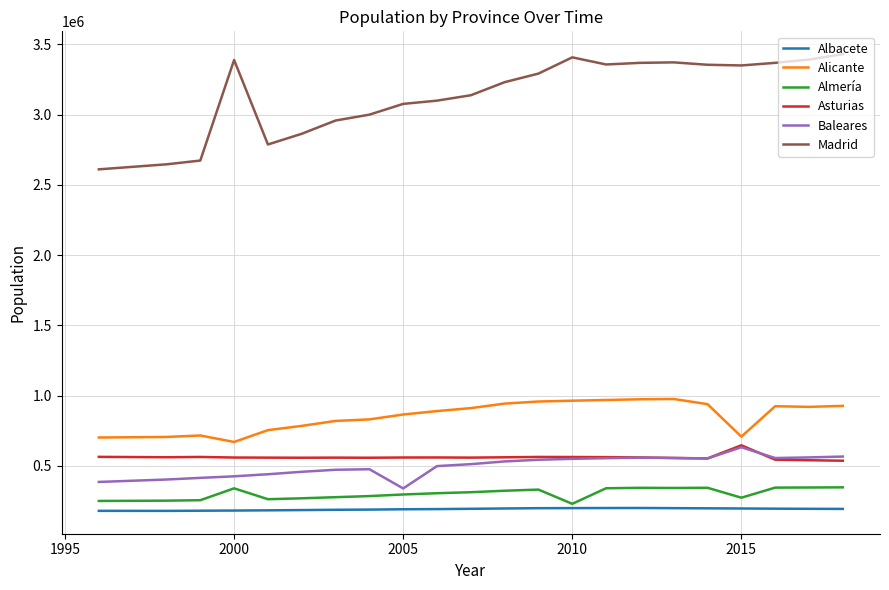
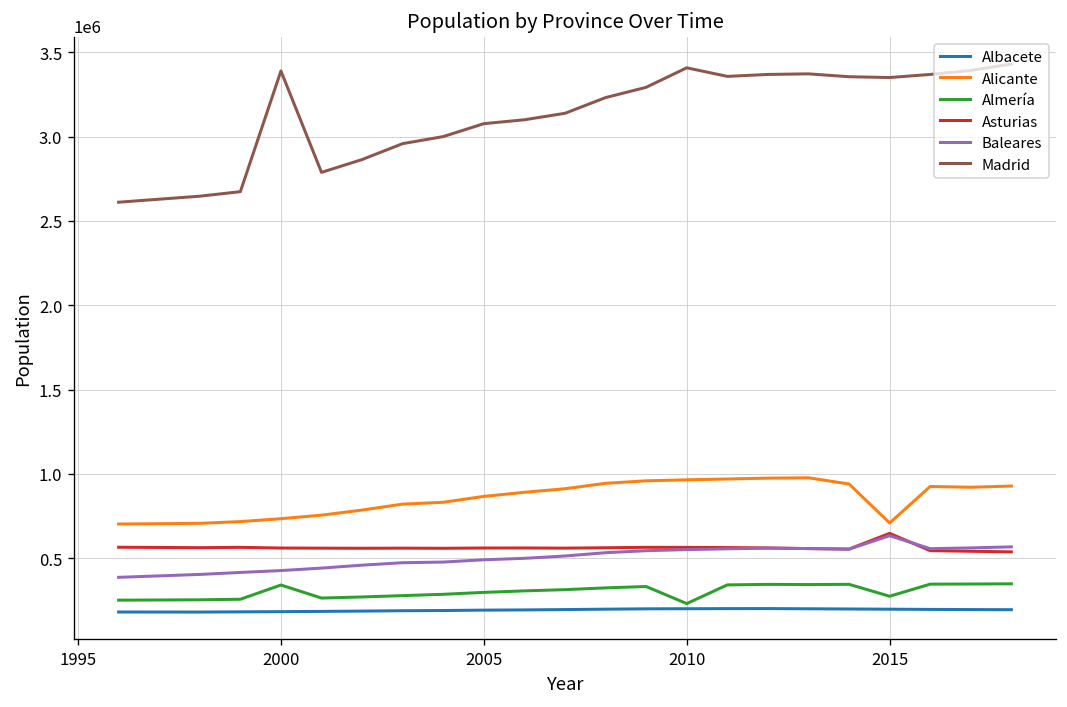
  {
    "Albacete": {
      "2000": 180000,
      "2005": 190000,
      "2010": 200000,
      "2015": 200000
    },
    "Alicante": {
-     "2000": 670000,
+     "2000": 730000,
      "2005": 870000,
      "2010": 960000,
      "2015": 710000
    },
    "Almería": {
      "2000": 340000,
      "2005": 300000,
      "2010": 230000,
      "2015": 270000
    },
    "Asturias": {
      "2000": 560000,
      "2005": 560000
    },
    "Baleares": {
      "2000": 430000,
-     "2005": 340000
+     "2005": 490000
    },
    "Madrid": {
      "2000": 3390000,
      "2005": 3080000,
      "2010": 3410000,
      "2015": 3350000
    }
  }
